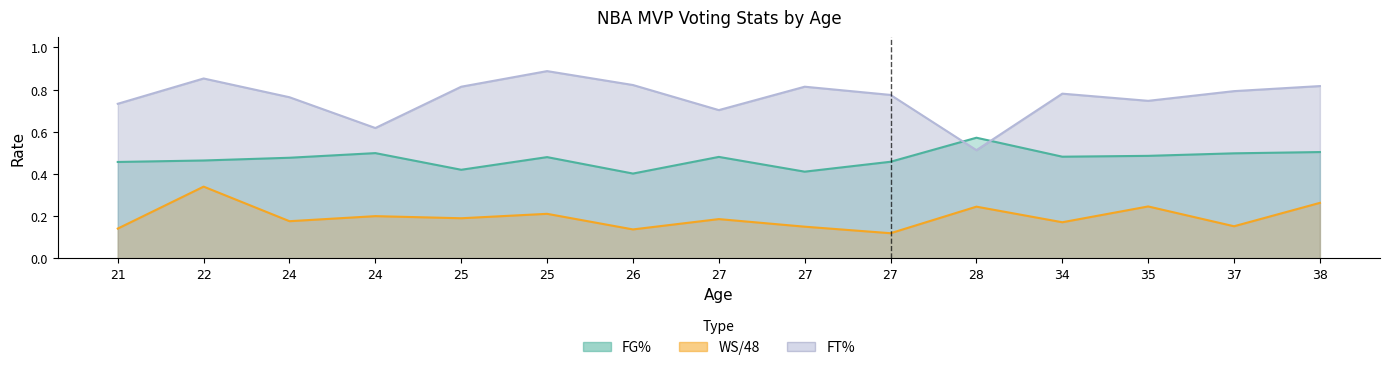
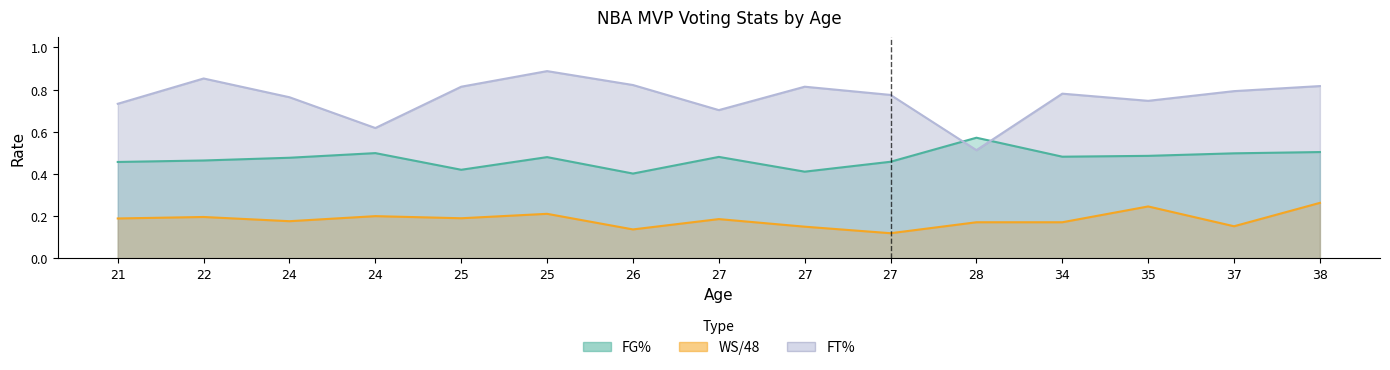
  {
    "WS/48": {
-     "21": 0.14,
-     "22": 0.34,
+     "21": 0.19,
+     "22": 0.20,
      "26": 0.14,
-     "28": 0.25,
+     "28": 0.17,
      "34": 0.17,
      "35": 0.25,
      "37": 0.15,
      "38": 0.26
    }
  }
